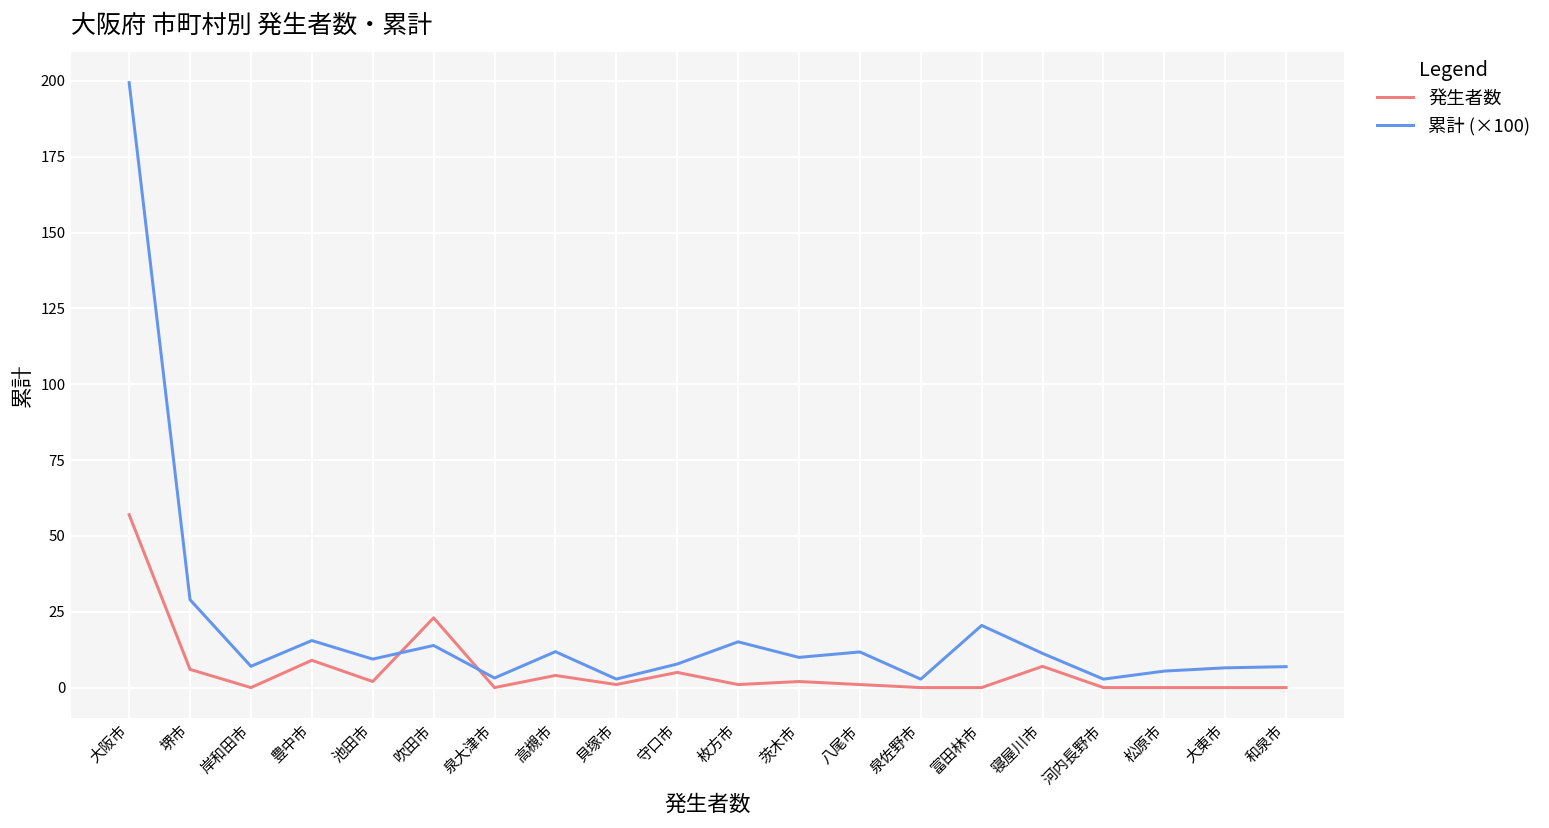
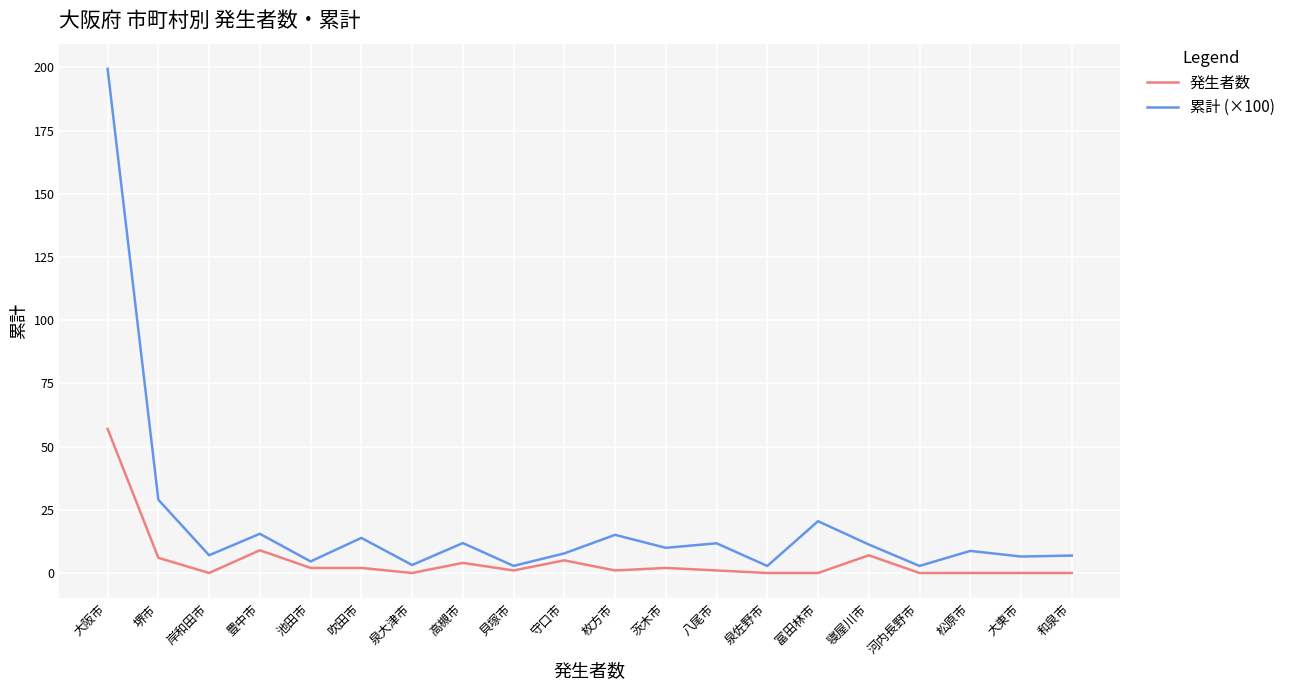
  {
    "発生者数": {
      "大阪市": 57,
      "堺市": 6,
      "岸和田市": 0,
      "豊中市": 9,
      "池田市": 2,
-     "吹田市": 23,
+     "吹田市": 2,
      "泉大津市": 0,
      "高槻市": 4,
      "貝塚市": 1,
      "守口市": 5,
      "枚方市": 1,
      "茨木市": 2,
      "八尾市": 1,
      "泉佐野市": 0,
      "富田林市": 0,
      "寝屋川市": 7,
      "河内長野市": 0,
      "松原市": 0,
      "大東市": 0,
      "和泉市": 0
    },
    "累計 (×100)": {
      "大阪市": 199,
      "堺市": 29,
      "岸和田市": 7,
      "豊中市": 16,
-     "池田市": 9,
+     "池田市": 5,
      "吹田市": 14,
      "泉大津市": 3,
      "高槻市": 12,
      "貝塚市": 3,
      "守口市": 8,
      "枚方市": 15,
      "茨木市": 10,
      "八尾市": 12,
      "泉佐野市": 3,
      "富田林市": 20,
      "寝屋川市": 11,
      "河内長野市": 3,
-     "松原市": 5,
+     "松原市": 9,
      "大東市": 7,
      "和泉市": 7
    }
  }
